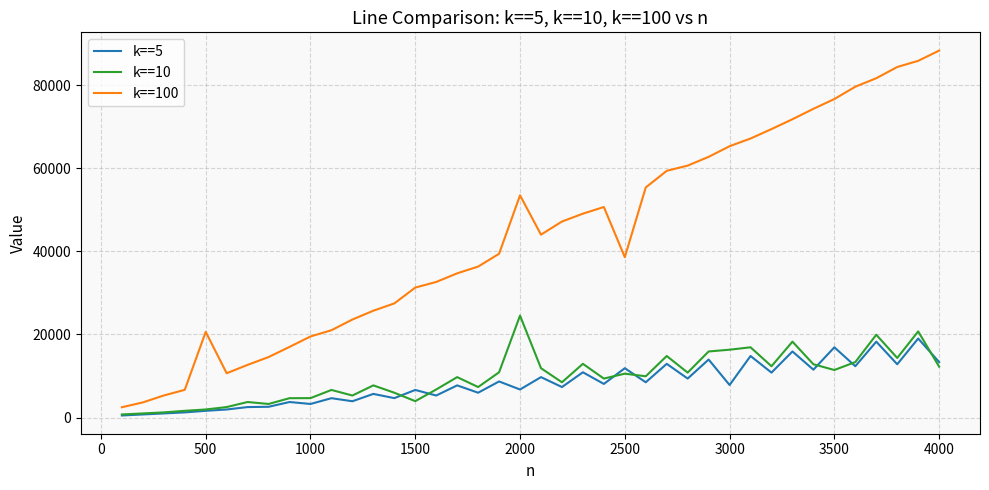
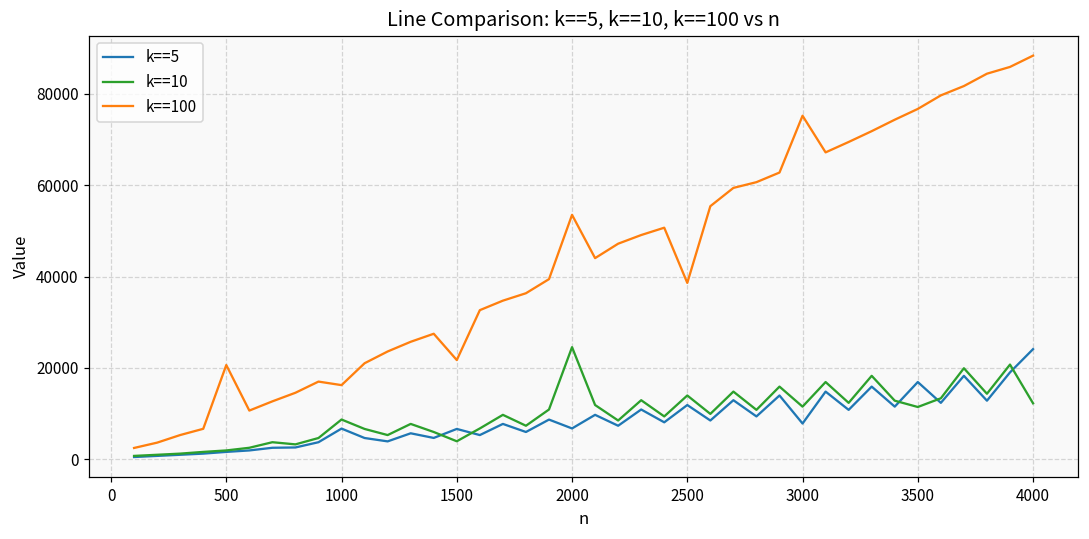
  {
    "k==5": {
-     "1000": 3000,
+     "1000": 7000,
      "1500": 7000,
      "2000": 7000,
      "2500": 12000,
      "3000": 8000,
      "3500": 17000,
-     "4000": 13000
+     "4000": 24000
    },
    "k==10": {
-     "1000": 5000,
+     "1000": 9000,
      "1500": 4000,
      "2000": 25000,
-     "2500": 11000,
-     "3000": 16000,
+     "2500": 14000,
+     "3000": 12000,
      "3500": 11000,
      "4000": 12000
    },
    "k==100": {
      "500": 21000,
-     "1000": 20000,
-     "1500": 31000,
+     "1000": 16000,
+     "1500": 22000,
      "2000": 54000,
      "2500": 39000,
-     "3000": 65000,
+     "3000": 75000,
      "3500": 77000,
      "4000": 88000
    }
  }
